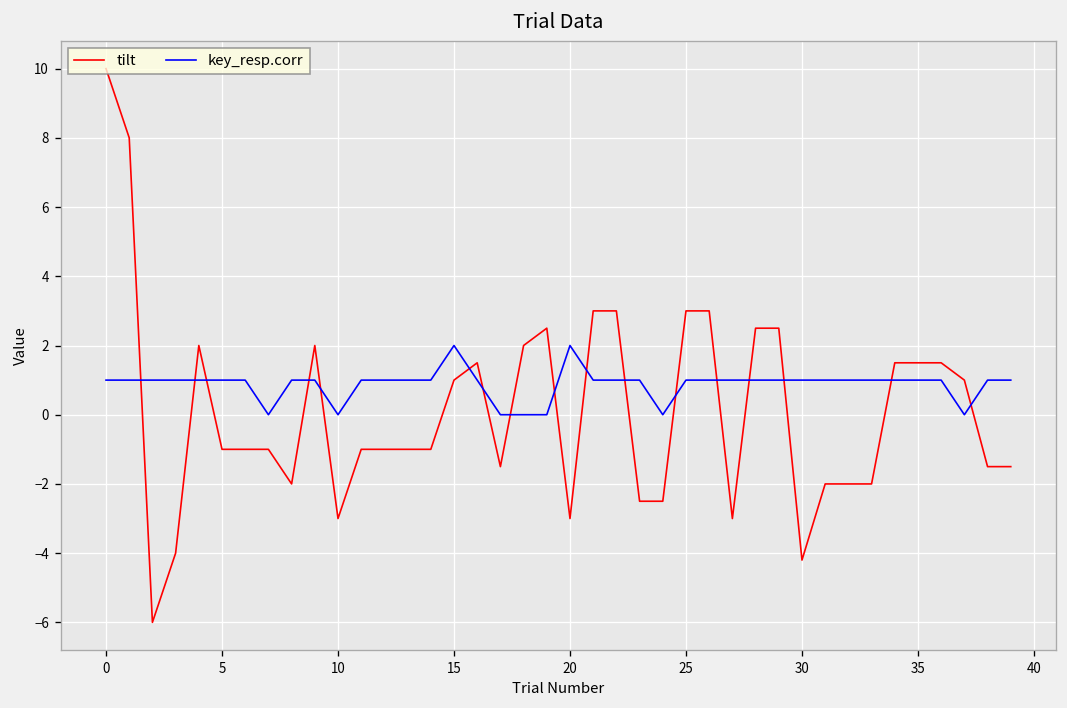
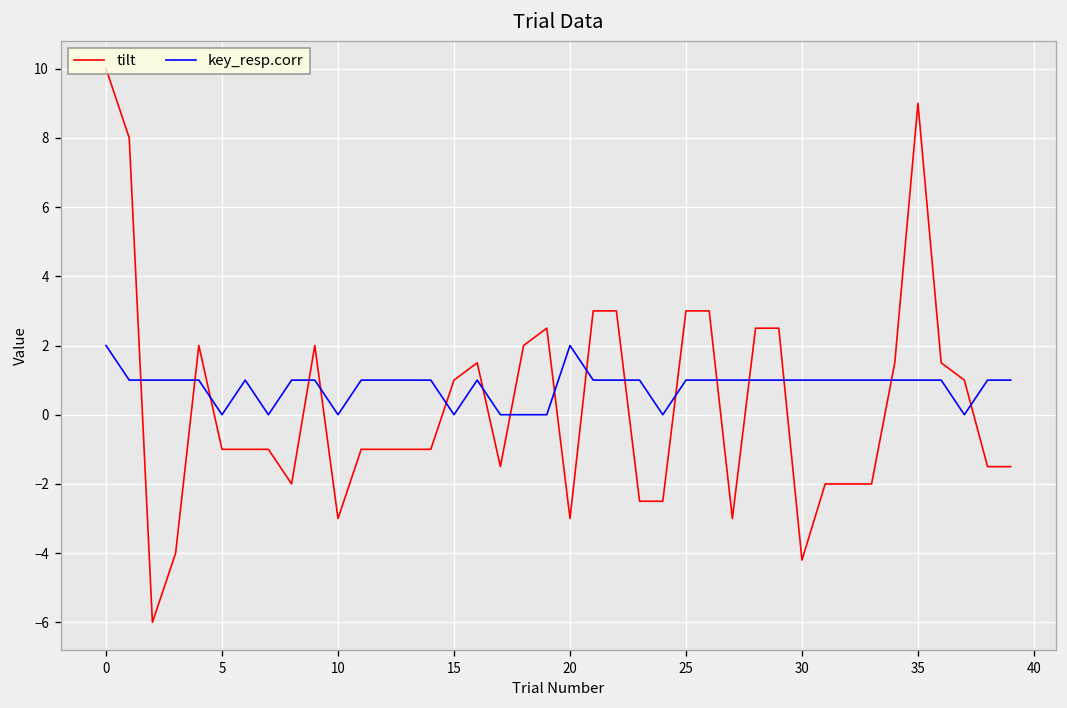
  {
    "tilt": {
      "5": -1.0,
      "10": -3.0,
      "15": 1.0,
      "20": -3.0,
      "25": 3.0,
      "30": -4.2,
-     "35": 1.5
+     "35": 9.0
    },
    "key_resp.corr": {
-     "0": 1,
-     "5": 1,
+     "0": 2,
+     "5": 0,
      "10": 0,
-     "15": 2,
+     "15": 0,
      "20": 2,
      "25": 1,
      "30": 1,
      "35": 1
    }
  }
